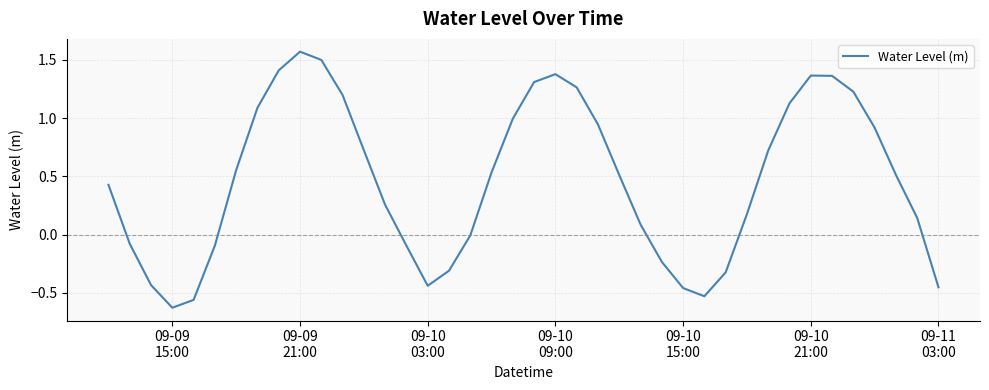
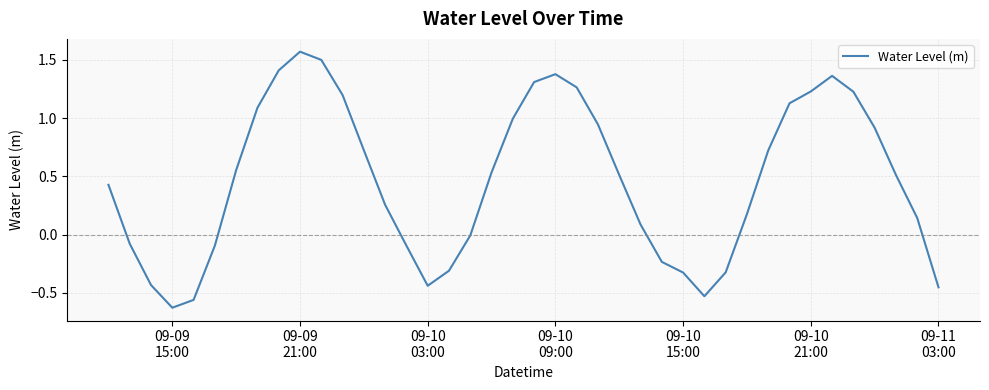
  {
    "09-09 15:00": -0.63,
    "09-09 21:00": 1.57,
    "09-10 03:00": -0.44,
    "09-10 09:00": 1.38,
-   "09-10 15:00": -0.46,
-   "09-10 21:00": 1.36,
+   "09-10 15:00": -0.32,
+   "09-10 21:00": 1.23,
    "09-11 03:00": -0.45
  }
